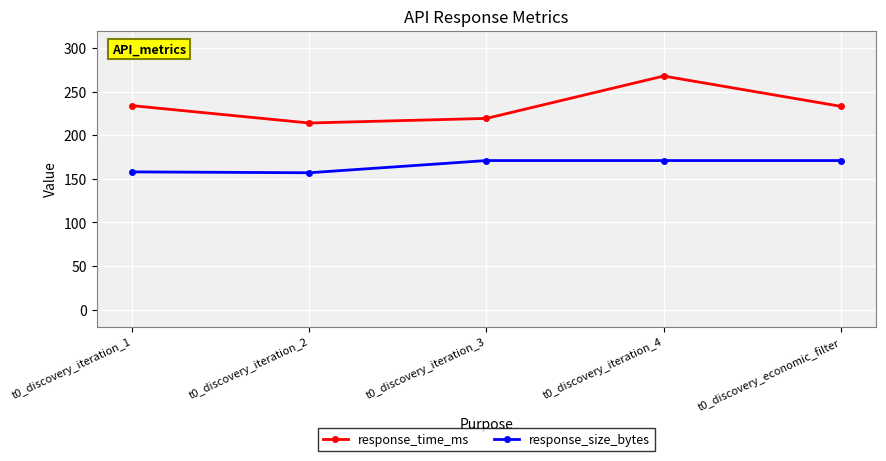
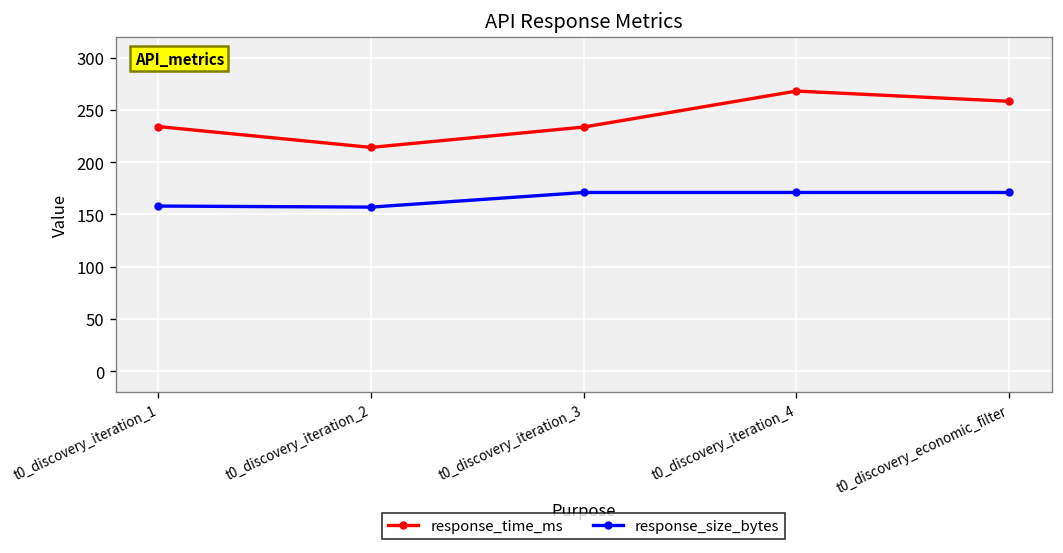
  {
    "response_time_ms": {
      "t0_discovery_iteration_1": 230,
      "t0_discovery_iteration_2": 210,
-     "t0_discovery_iteration_3": 220,
+     "t0_discovery_iteration_3": 230,
      "t0_discovery_iteration_4": 270,
-     "t0_discovery_economic_filter": 230
+     "t0_discovery_economic_filter": 260
    },
    "response_size_bytes": {
      "t0_discovery_iteration_1": 160,
      "t0_discovery_iteration_2": 160,
      "t0_discovery_iteration_3": 170,
      "t0_discovery_iteration_4": 170,
      "t0_discovery_economic_filter": 170
    }
  }
